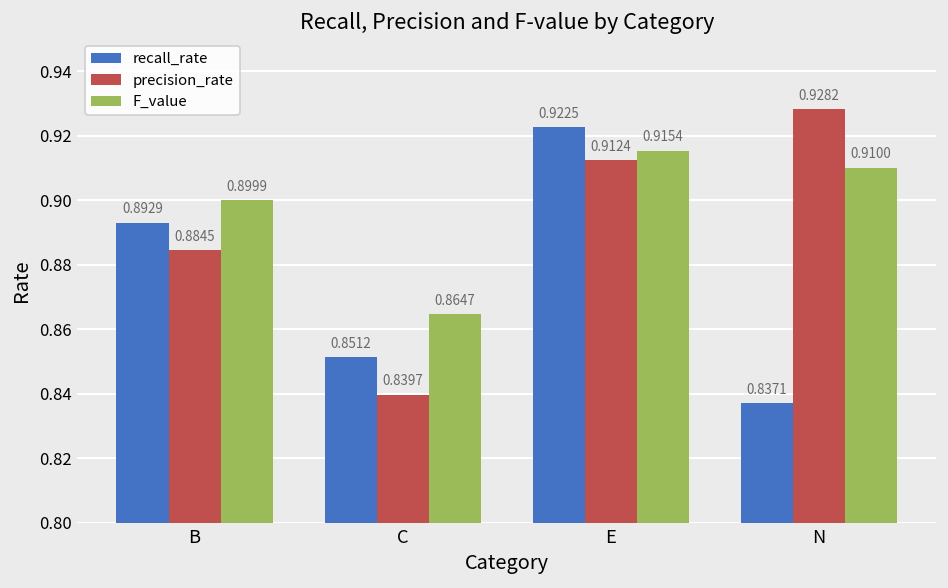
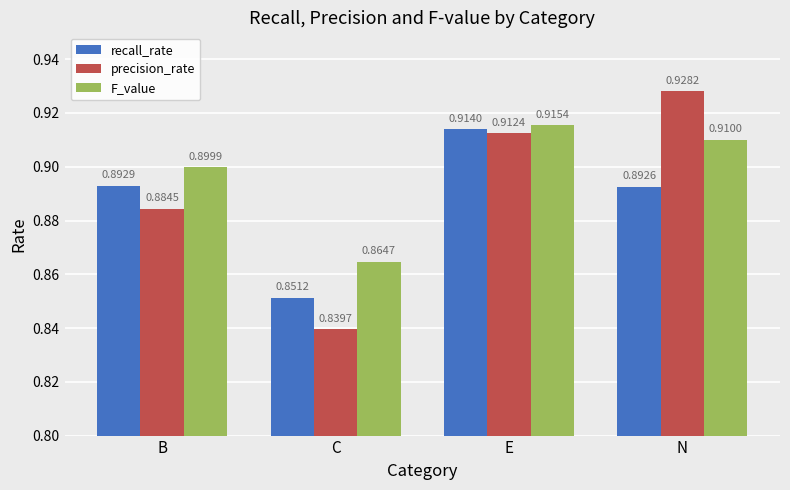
  {
    "recall_rate": {
      "B": 0.8929,
      "C": 0.8512,
-     "E": 0.9225,
-     "N": 0.8371
+     "E": 0.9140,
+     "N": 0.8926
    },
    "precision_rate": {
      "B": 0.8845,
      "C": 0.8397,
      "E": 0.9124,
      "N": 0.9282
    },
    "F_value": {
      "B": 0.8999,
      "C": 0.8647,
      "E": 0.9154,
      "N": 0.9100
    }
  }
